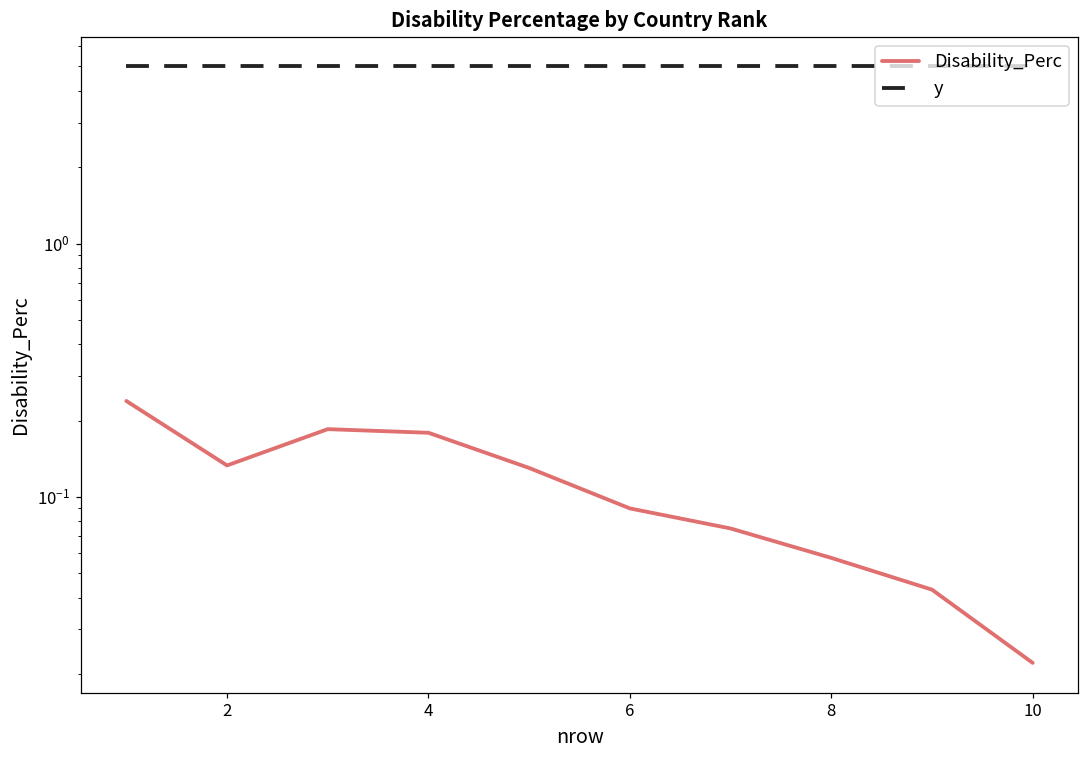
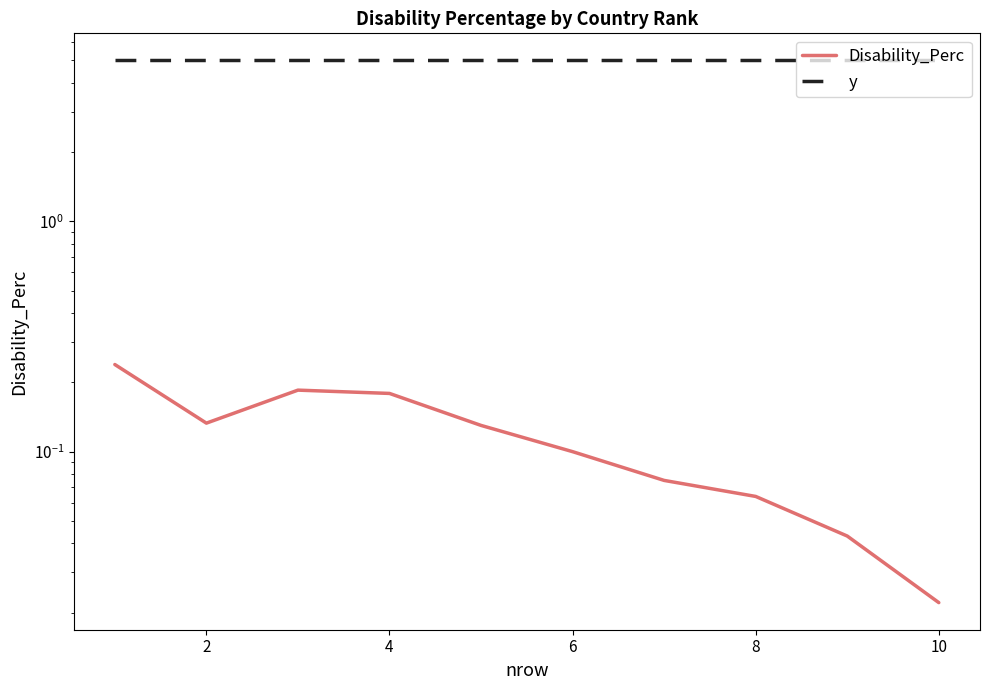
  {
    "Disability_Perc": {
      "2": 0.13,
      "4": 0.18,
-     "6": 0.09,
-     "8": 0.057,
+     "6": 0.10,
+     "8": 0.064,
      "10": 0.022
    },
    "y": {
      "2": 5.0,
      "4": 5.0,
      "6": 5.0,
      "8": 5.0
    }
  }
